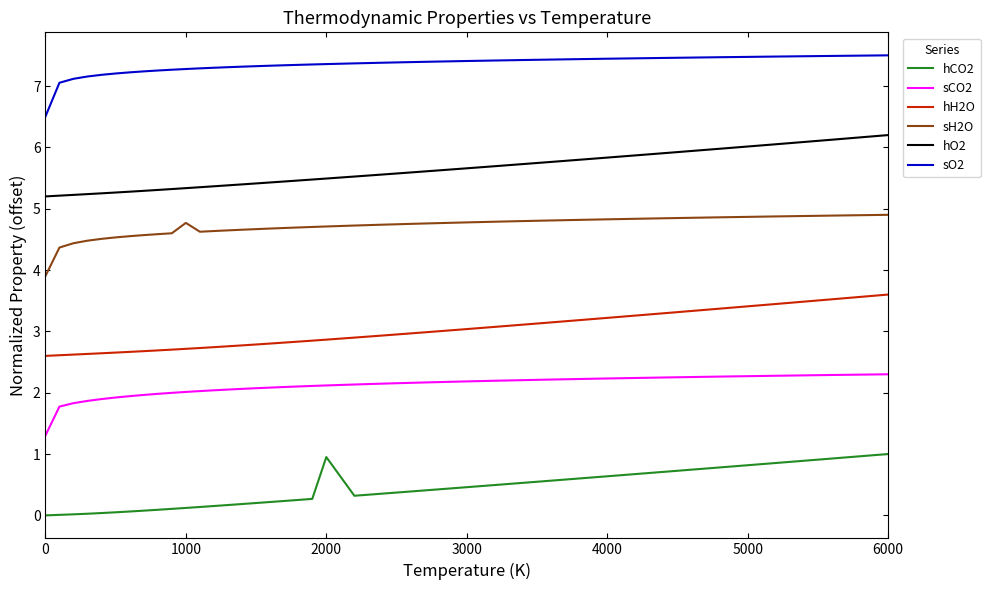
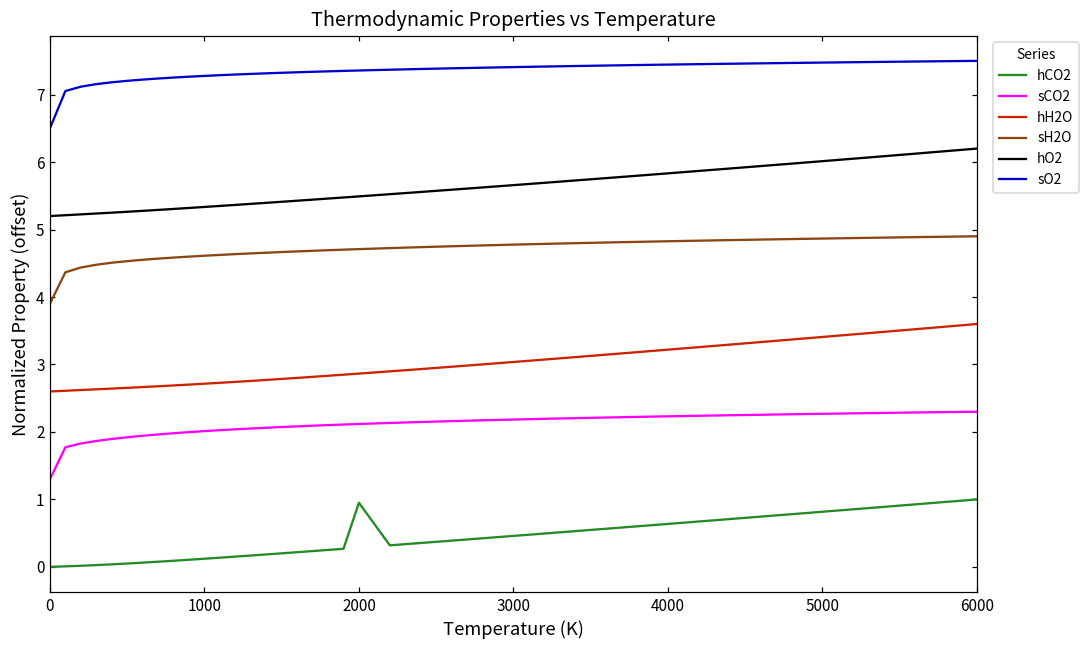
  {
    "hCO2": {
      "0": 0.0,
      "1000": 0.1,
      "2000": 1.0,
      "3000": 0.5,
      "4000": 0.6,
      "6000": 1.0
    },
    "sCO2": {
      "0": 1.3,
      "1000": 2.0,
      "2000": 2.1,
      "3000": 2.2,
      "4000": 2.2,
      "6000": 2.3
    },
    "hH2O": {
      "0": 2.6,
      "1000": 2.7,
      "2000": 2.9,
      "3000": 3.0,
      "4000": 3.2,
      "6000": 3.6
    },
    "sH2O": {
      "0": 3.9,
-     "1000": 4.8,
+     "1000": 4.6,
      "2000": 4.7,
      "3000": 4.8,
      "4000": 4.8,
      "6000": 4.9
    },
    "hO2": {
      "0": 5.2,
      "1000": 5.3,
      "2000": 5.5,
      "3000": 5.7,
      "4000": 5.8,
      "6000": 6.2
    },
    "sO2": {
      "0": 6.5,
      "1000": 7.3,
      "2000": 7.4,
      "3000": 7.4,
      "4000": 7.4,
      "6000": 7.5
    }
  }
